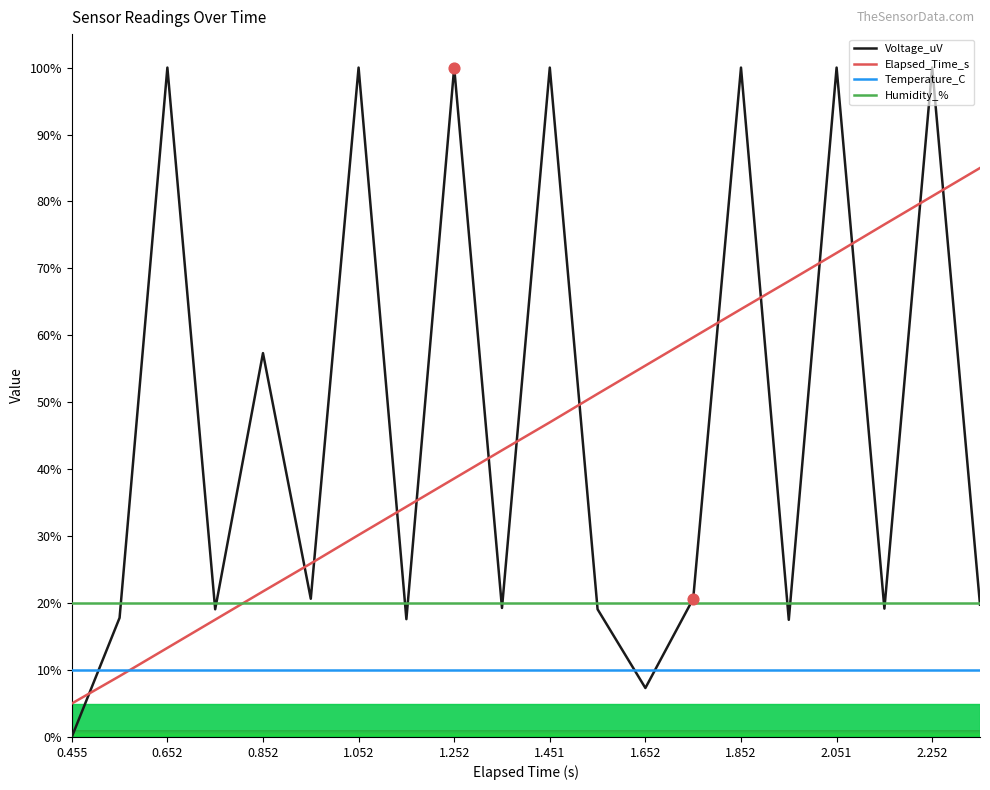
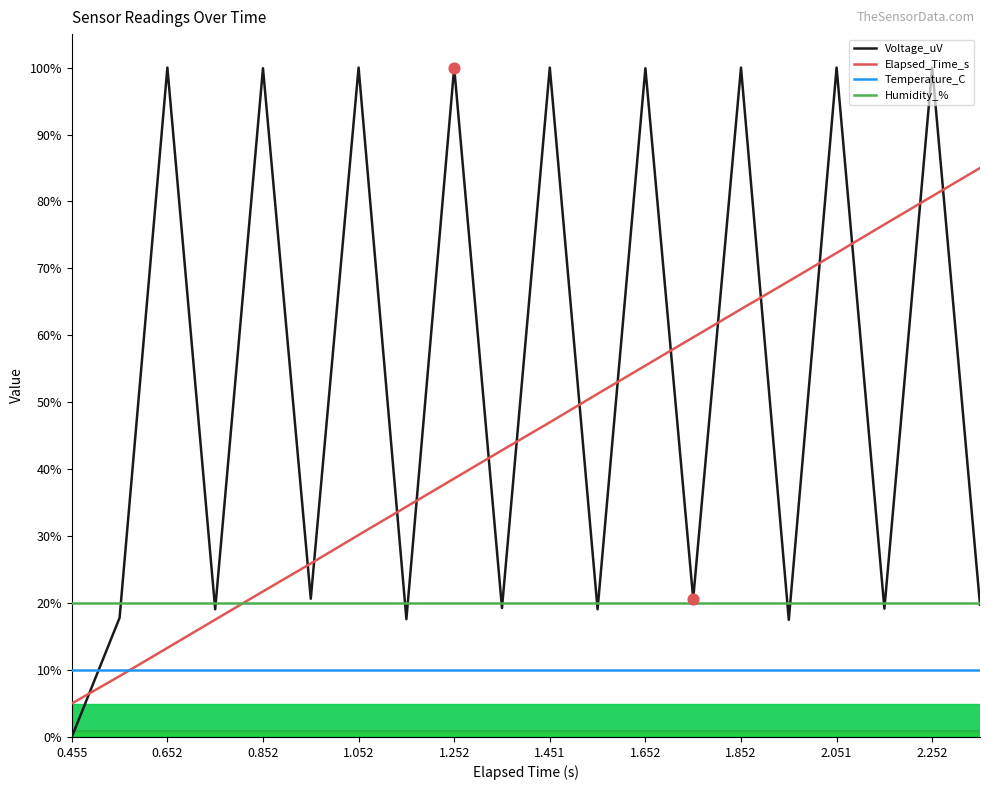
  {
    "Voltage_uV": {
      "0.455": "0%",
      "0.652": "100%",
-     "0.852": "57%",
+     "0.852": "100%",
      "1.052": "100%",
      "1.451": "100%",
-     "1.652": "7%",
+     "1.652": "100%",
      "1.852": "100%",
      "2.051": "100%"
    },
    "Temperature_C": {
      "0.455": "10%",
      "0.652": "10%",
      "0.852": "10%",
      "1.052": "10%",
      "1.252": "10%",
      "1.451": "10%",
      "1.652": "10%",
      "1.852": "10%",
      "2.051": "10%",
      "2.252": "10%"
    },
    "Humidity_%": {
      "0.455": "20%",
      "0.652": "20%",
      "0.852": "20%",
      "1.052": "20%",
      "1.252": "20%",
      "1.451": "20%",
      "1.652": "20%",
      "1.852": "20%",
      "2.051": "20%",
      "2.252": "20%"
    }
  }
